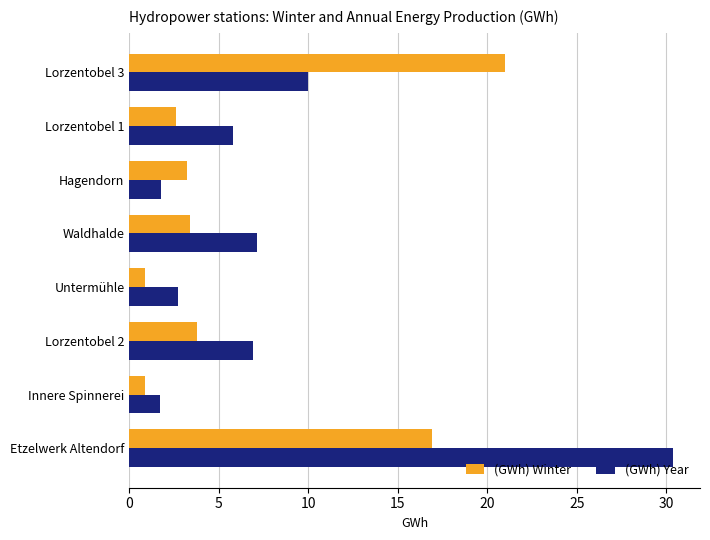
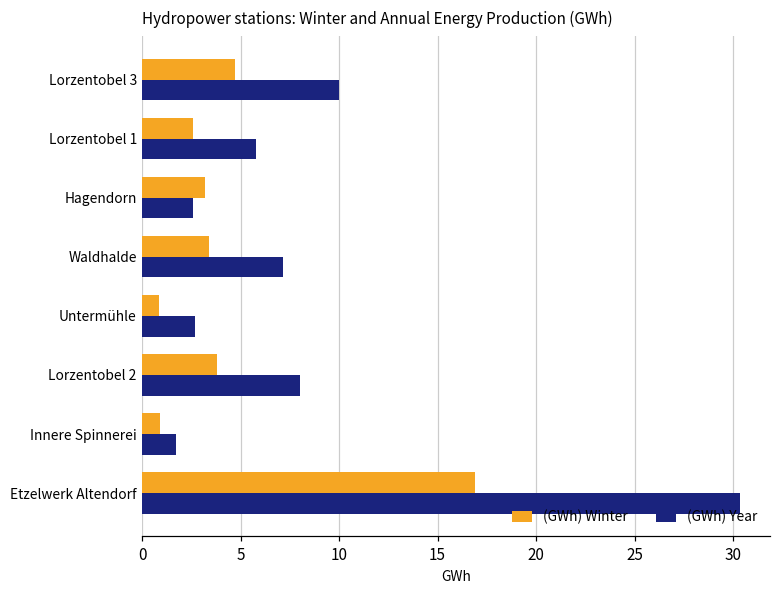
  {
    "(GWh) Winter": {
-     "Lorzentobel 3": 21.0,
+     "Lorzentobel 3": 4.7,
      "Lorzentobel 1": 2.6,
      "Hagendorn": 3.2,
      "Waldhalde": 3.4,
      "Untermühle": 0.9,
      "Lorzentobel 2": 3.8,
      "Innere Spinnerei": 0.9,
      "Etzelwerk Altendorf": 16.9
    },
    "(GWh) Year": {
      "Lorzentobel 3": 10.0,
      "Lorzentobel 1": 5.8,
-     "Hagendorn": 1.8,
+     "Hagendorn": 2.6,
      "Waldhalde": 7.1,
      "Untermühle": 2.7,
-     "Lorzentobel 2": 6.9,
+     "Lorzentobel 2": 8.0,
      "Innere Spinnerei": 1.7,
      "Etzelwerk Altendorf": 30.4
    }
  }
